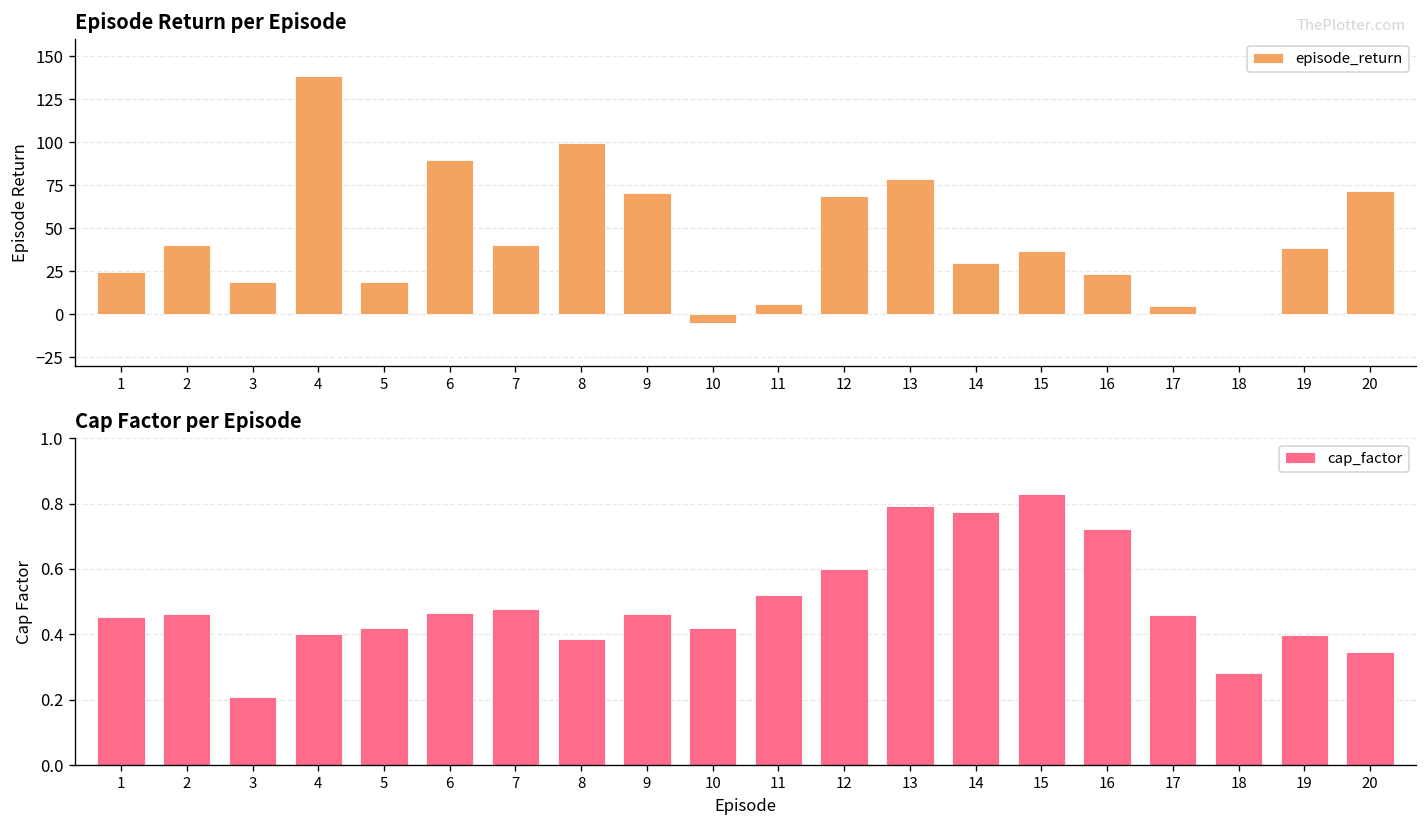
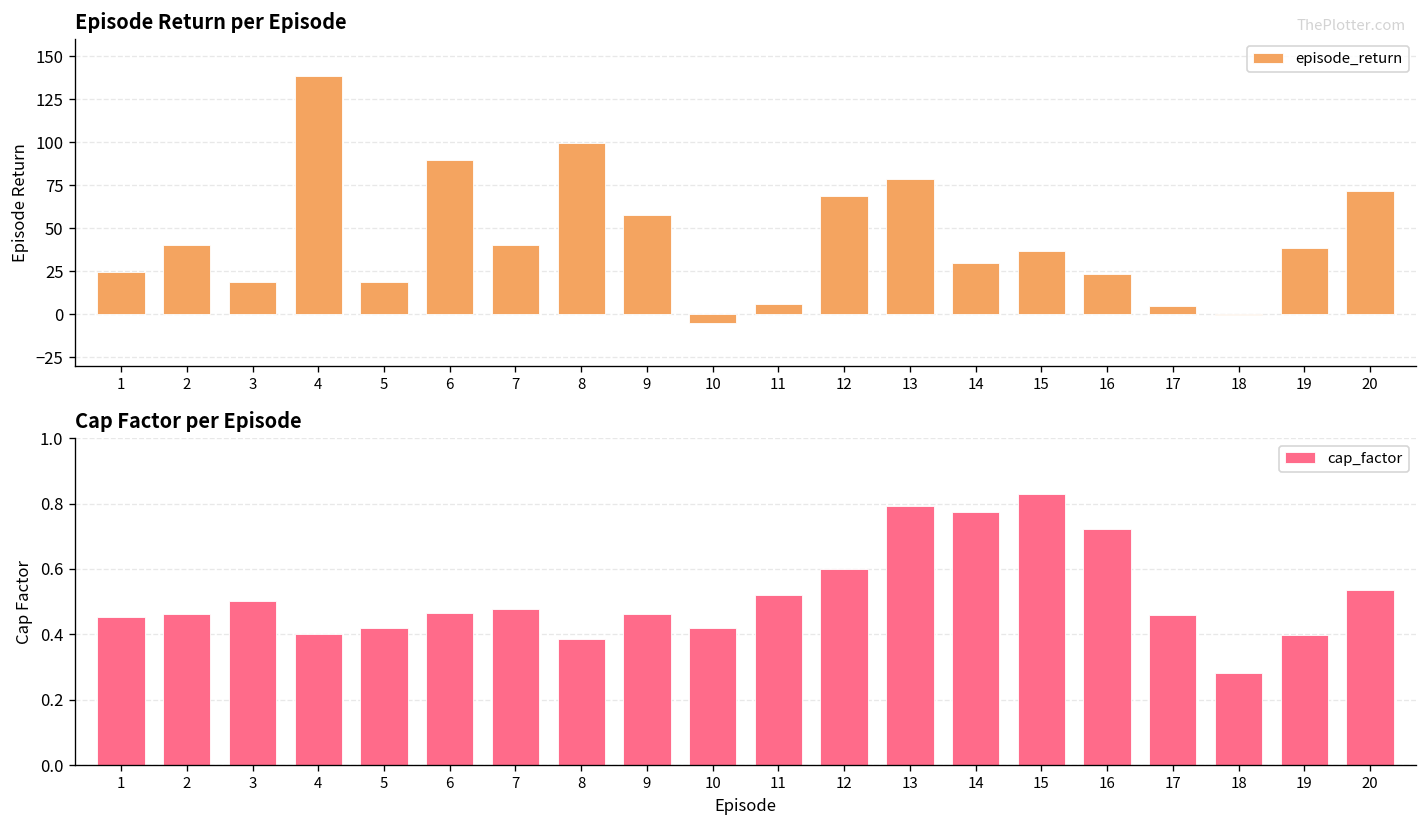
  {
    "Episode Return per Episode": {
      "1": 25,
      "2": 40,
      "3": 19,
      "4": 138,
      "5": 19,
      "6": 90,
      "7": 41,
      "8": 99,
-     "9": 71,
+     "9": 58,
      "10": -5,
      "11": 6,
      "12": 69,
      "13": 79,
      "14": 30,
      "15": 37,
      "16": 24,
      "17": 5,
      "19": 39,
      "20": 72
    },
    "Cap Factor per Episode": {
      "1": 0.45,
      "2": 0.46,
-     "3": 0.21,
+     "3": 0.50,
      "4": 0.40,
      "5": 0.42,
      "6": 0.47,
      "7": 0.48,
      "8": 0.39,
      "9": 0.46,
      "10": 0.42,
      "11": 0.52,
      "12": 0.60,
      "13": 0.79,
      "14": 0.77,
      "15": 0.83,
      "16": 0.72,
      "17": 0.46,
      "18": 0.28,
      "19": 0.40,
-     "20": 0.35
+     "20": 0.54
    }
  }
